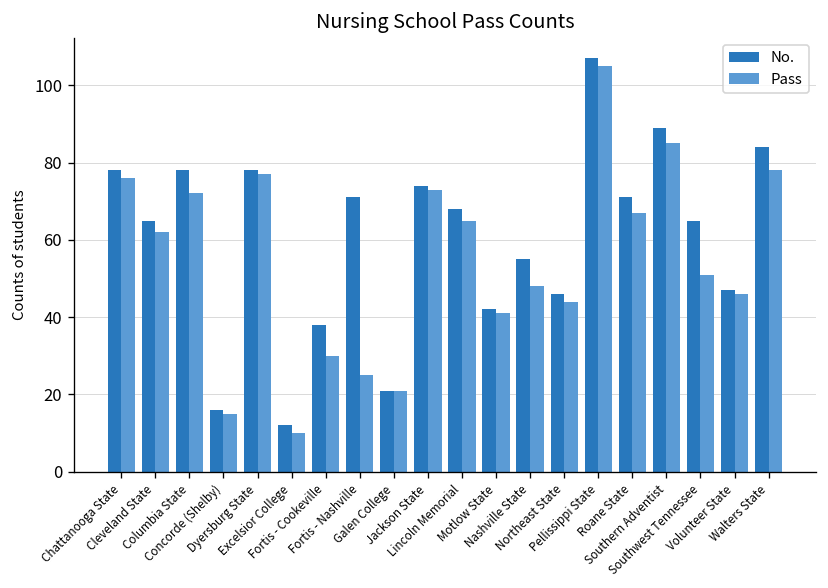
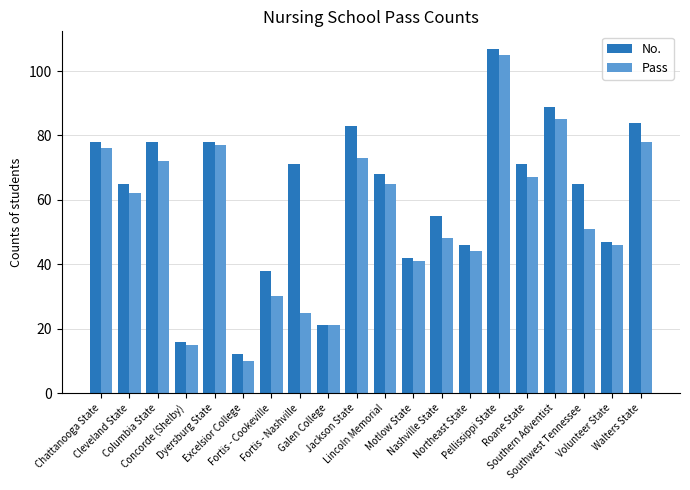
  {
    "No.": {
      "Chattanooga State": 78,
      "Cleveland State": 65,
      "Columbia State": 78,
      "Concorde (Shelby)": 16,
      "Dyersburg State": 78,
      "Excelsior College": 12,
      "Fortis - Cookeville": 38,
      "Fortis - Nashville": 71,
      "Galen College": 21,
-     "Jackson State": 74,
+     "Jackson State": 83,
      "Lincoln Memorial": 68,
      "Motlow State": 42,
      "Nashville State": 55,
      "Northeast State": 46,
      "Pellissippi State": 107,
      "Roane State": 71,
      "Southern Adventist": 89,
      "Southwest Tennessee": 65,
      "Volunteer State": 47,
      "Walters State": 84
    },
    "Pass": {
      "Chattanooga State": 76,
      "Cleveland State": 62,
      "Columbia State": 72,
      "Concorde (Shelby)": 15,
      "Dyersburg State": 77,
      "Excelsior College": 10,
      "Fortis - Cookeville": 30,
      "Fortis - Nashville": 25,
      "Galen College": 21,
      "Jackson State": 73,
      "Lincoln Memorial": 65,
      "Motlow State": 41,
      "Nashville State": 48,
      "Northeast State": 44,
      "Pellissippi State": 105,
      "Roane State": 67,
      "Southern Adventist": 85,
      "Southwest Tennessee": 51,
      "Volunteer State": 46,
      "Walters State": 78
    }
  }
